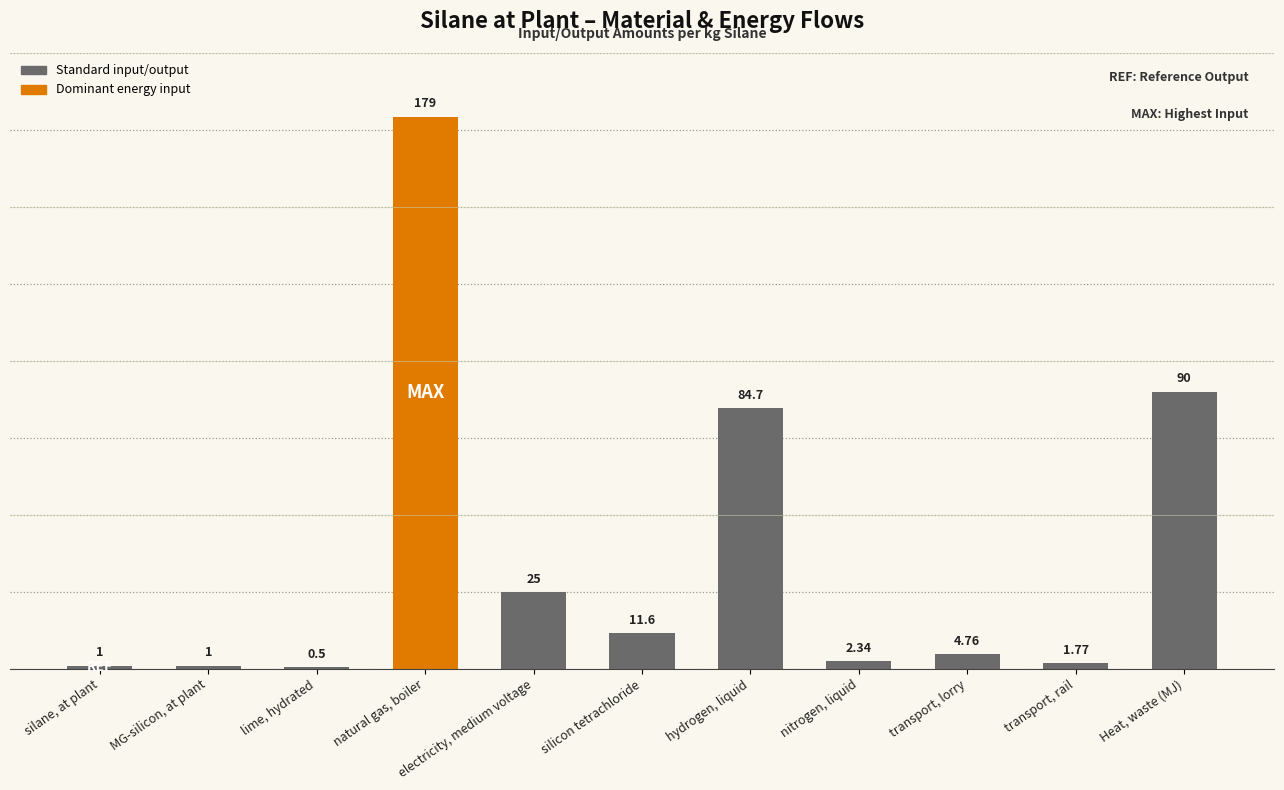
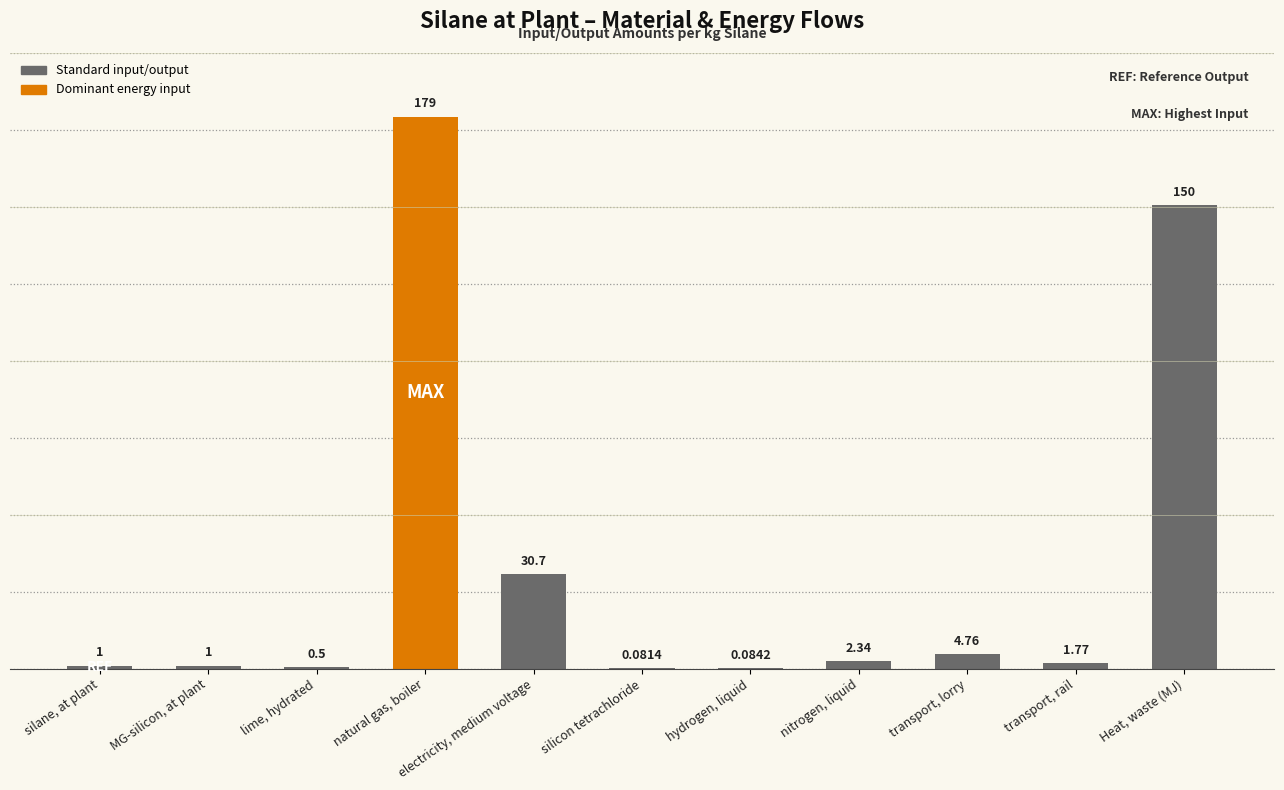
  {
    "silane, at plant": 1,
    "MG-silicon, at plant": 1,
    "lime, hydrated": 0.5,
    "natural gas, boiler": 179,
-   "electricity, medium voltage": 25,
-   "silicon tetrachloride": 11.6,
-   "hydrogen, liquid": 84.7,
+   "electricity, medium voltage": 30.7,
+   "silicon tetrachloride": 0.0814,
+   "hydrogen, liquid": 0.0842,
    "nitrogen, liquid": 2.34,
    "transport, lorry": 4.76,
    "transport, rail": 1.77,
-   "Heat, waste (MJ)": 90
+   "Heat, waste (MJ)": 150
  }
